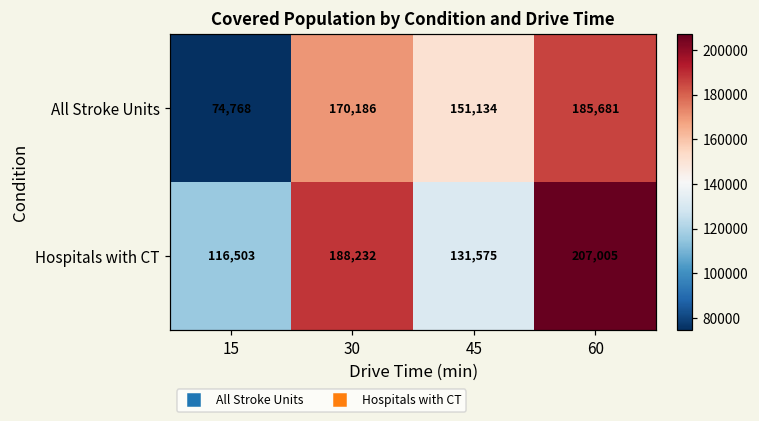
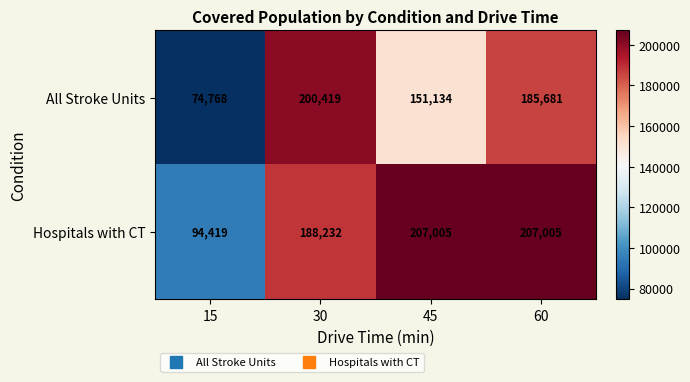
  {
    "All Stroke Units": {
      "15": "74,768",
-     "30": "170,186",
+     "30": "200,419",
      "45": "151,134",
      "60": "185,681"
    },
    "Hospitals with CT": {
-     "15": "116,503",
+     "15": "94,419",
      "30": "188,232",
-     "45": "131,575",
+     "45": "207,005",
      "60": "207,005"
    }
  }
